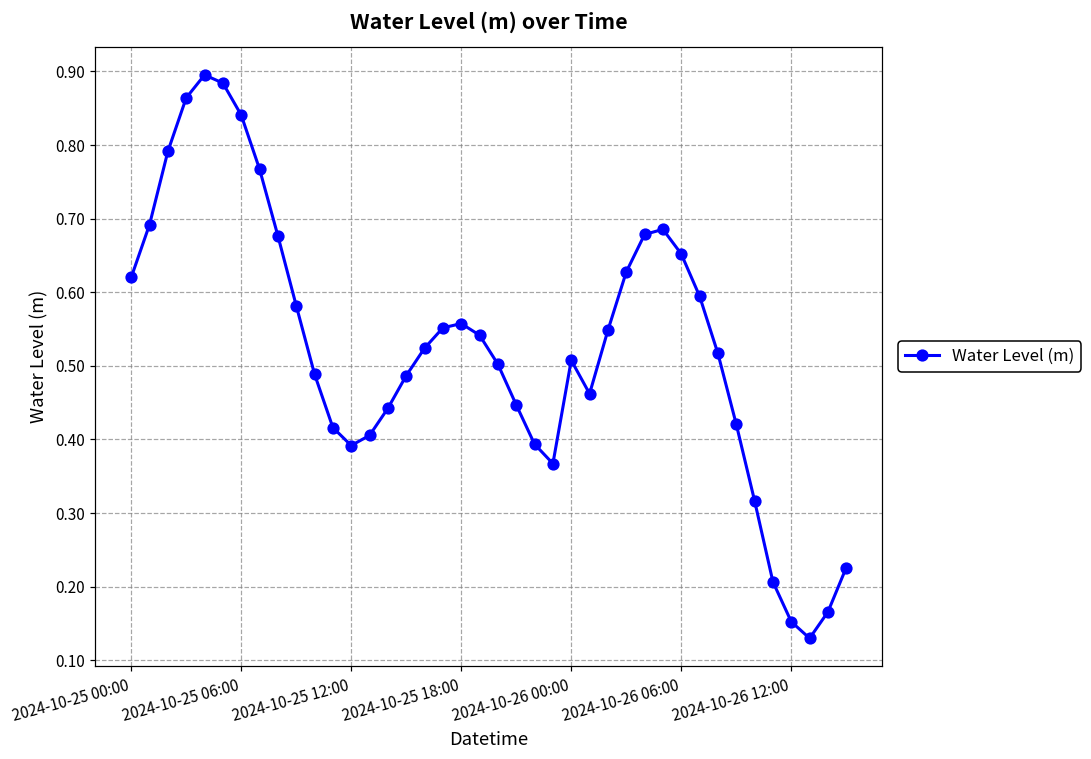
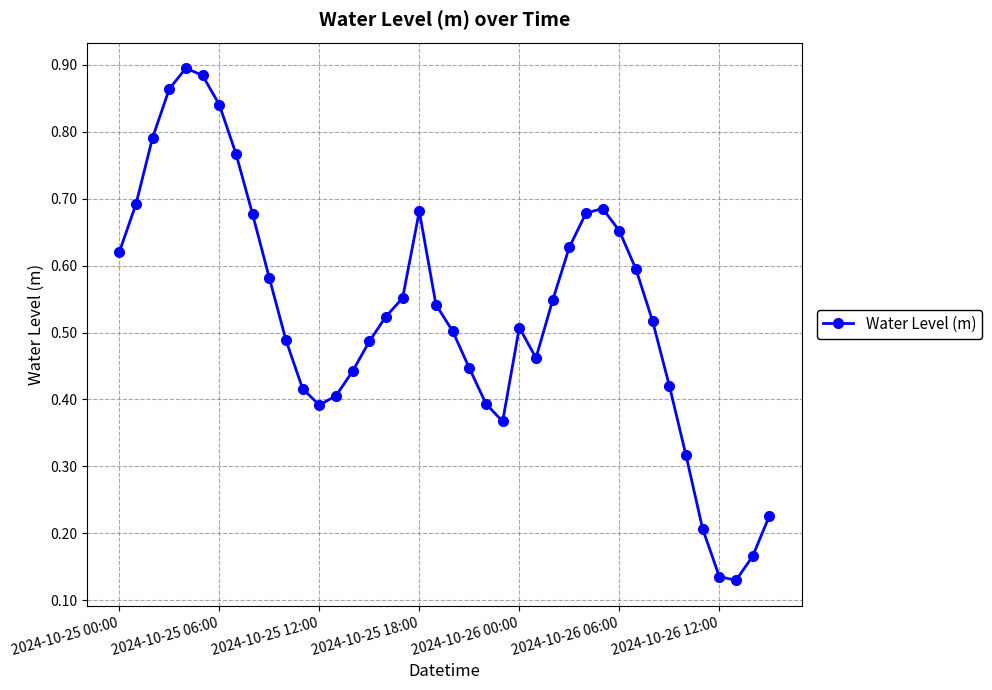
  {
    "2024-10-25 00:00": 0.62,
    "2024-10-25 06:00": 0.84,
    "2024-10-25 12:00": 0.39,
-   "2024-10-25 18:00": 0.56,
+   "2024-10-25 18:00": 0.68,
    "2024-10-26 00:00": 0.51,
    "2024-10-26 06:00": 0.65,
-   "2024-10-26 12:00": 0.15
+   "2024-10-26 12:00": 0.14
  }
